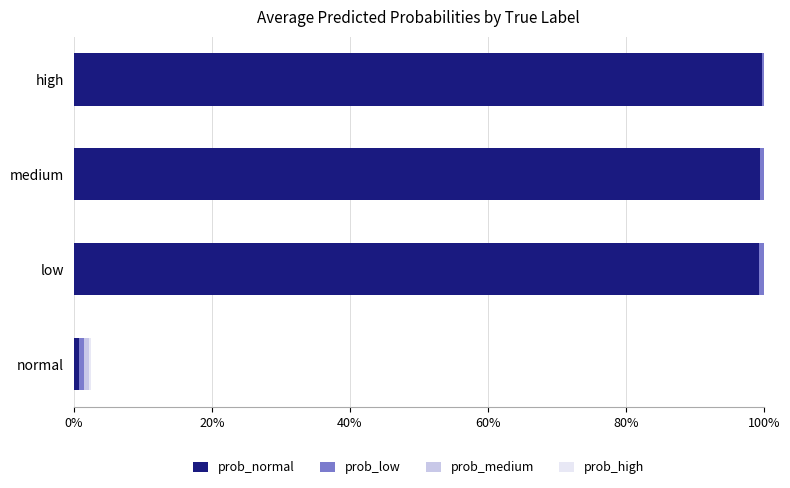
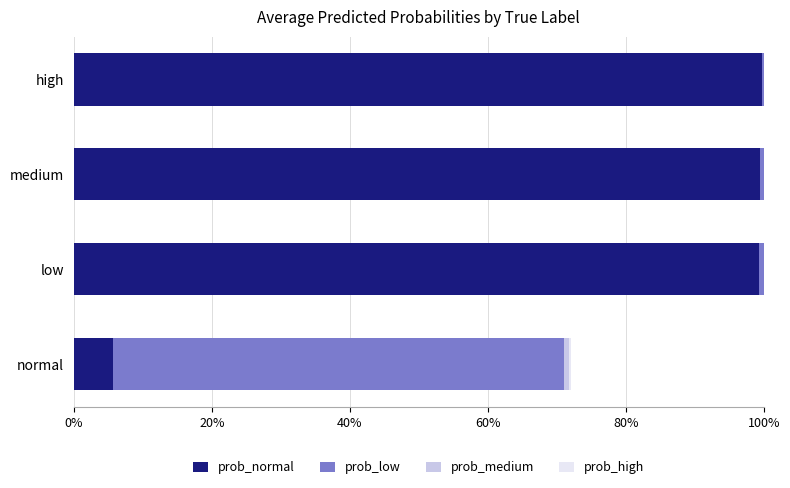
  {
    "prob_normal": {
      "high": "100%",
      "medium": "99%",
      "low": "99%",
-     "normal": "1%"
+     "normal": "6%"
    },
    "prob_low": {
-     "normal": "1%"
+     "normal": "65%"
    }
  }
